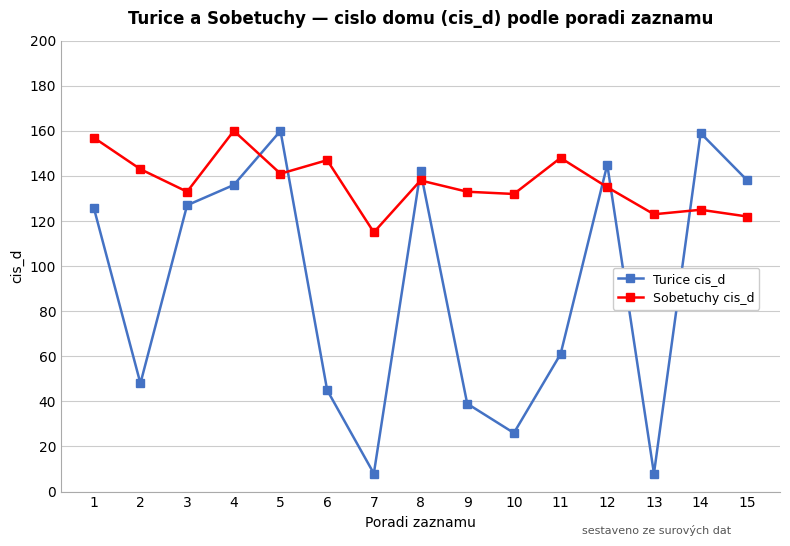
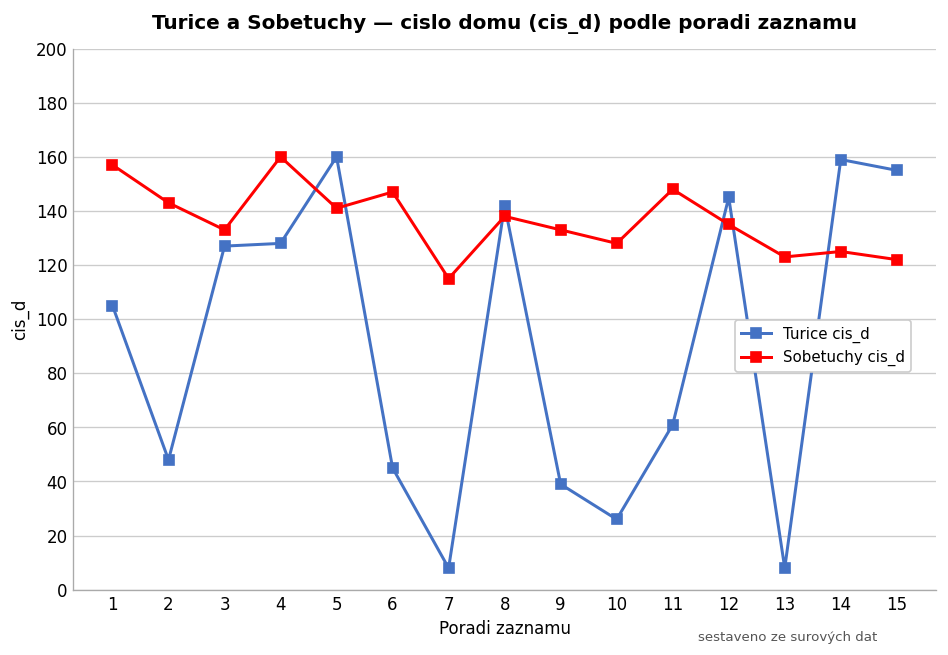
  {
    "Turice cis_d": {
-     "1": 126,
+     "1": 105,
      "2": 48,
      "3": 127,
-     "4": 136,
+     "4": 128,
      "5": 160,
      "6": 45,
      "7": 8,
      "8": 142,
      "9": 39,
      "10": 26,
      "11": 61,
      "12": 145,
      "13": 8,
      "14": 159,
-     "15": 138
+     "15": 155
    },
    "Sobetuchy cis_d": {
      "1": 157,
      "2": 143,
      "3": 133,
      "4": 160,
      "5": 141,
      "6": 147,
      "7": 115,
      "8": 138,
      "9": 133,
-     "10": 132,
+     "10": 128,
      "11": 148,
      "12": 135,
      "13": 123,
      "14": 125,
      "15": 122
    }
  }
